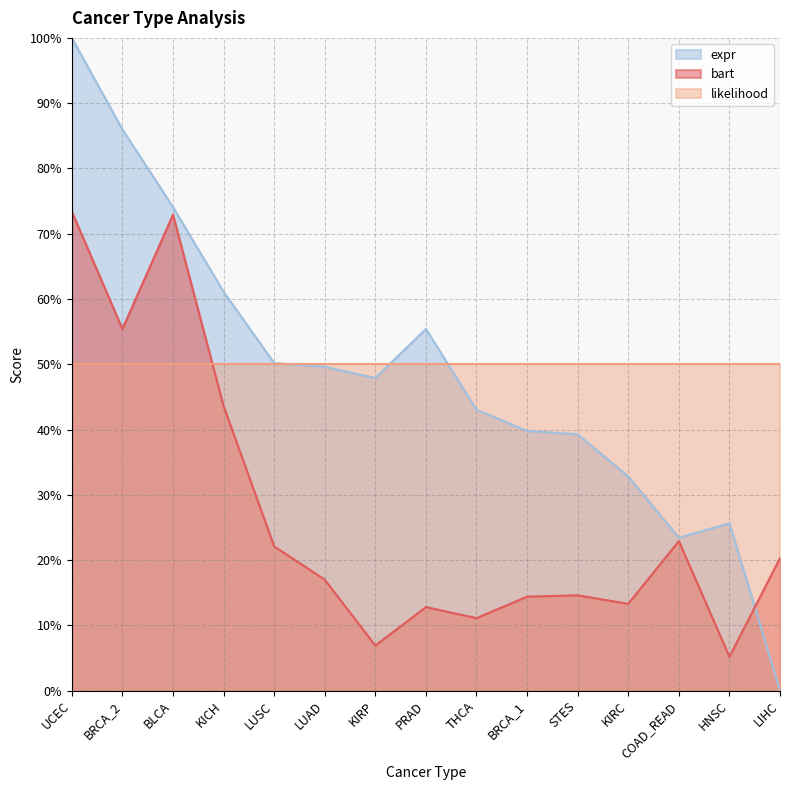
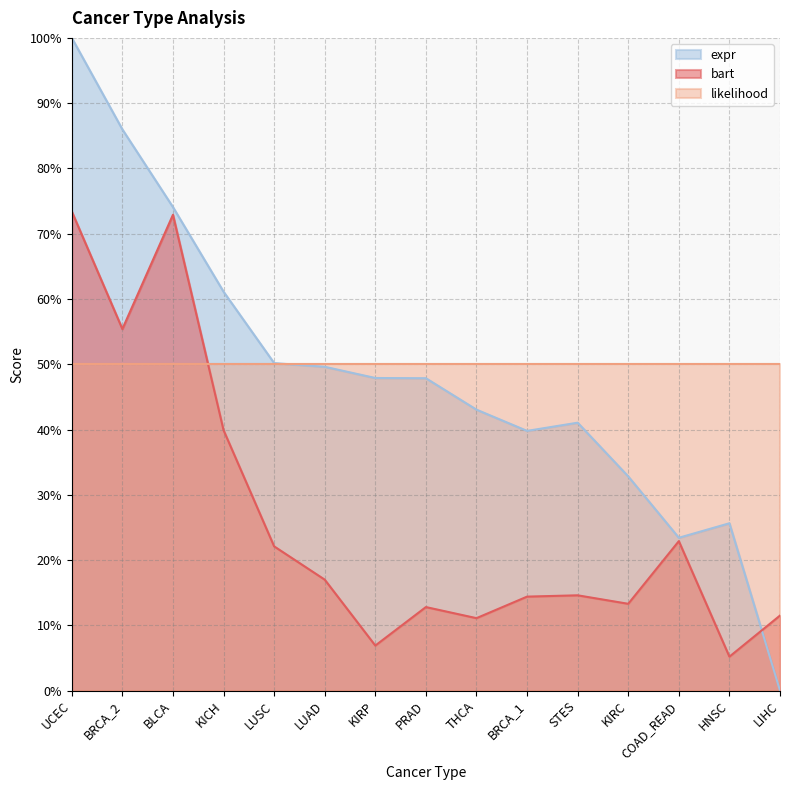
  {
    "expr": {
      "UCEC": "100%",
      "BRCA_2": "86%",
      "BLCA": "74%",
      "KICH": "61%",
      "KIRP": "48%",
-     "PRAD": "55%",
+     "PRAD": "48%",
      "THCA": "43%",
      "BRCA_1": "40%",
-     "STES": "39%",
+     "STES": "41%",
      "KIRC": "33%",
      "COAD_READ": "23%",
      "HNSC": "26%",
      "LIHC": "0%"
    },
    "bart": {
      "UCEC": "73%",
      "BRCA_2": "55%",
      "BLCA": "73%",
-     "KICH": "44%",
+     "KICH": "40%",
      "LUSC": "22%",
      "LUAD": "17%",
      "KIRP": "7%",
      "PRAD": "13%",
      "THCA": "11%",
      "BRCA_1": "14%",
      "STES": "15%",
      "KIRC": "13%",
      "COAD_READ": "23%",
      "HNSC": "5%",
-     "LIHC": "20%"
+     "LIHC": "12%"
    },
    "likelihood": {
      "UCEC": "50%",
      "BRCA_2": "50%",
      "BLCA": "50%",
      "KICH": "50%",
      "KIRP": "50%",
      "PRAD": "50%",
      "THCA": "50%",
      "BRCA_1": "50%",
      "STES": "50%",
      "KIRC": "50%",
      "COAD_READ": "50%",
      "HNSC": "50%",
      "LIHC": "50%"
    }
  }
